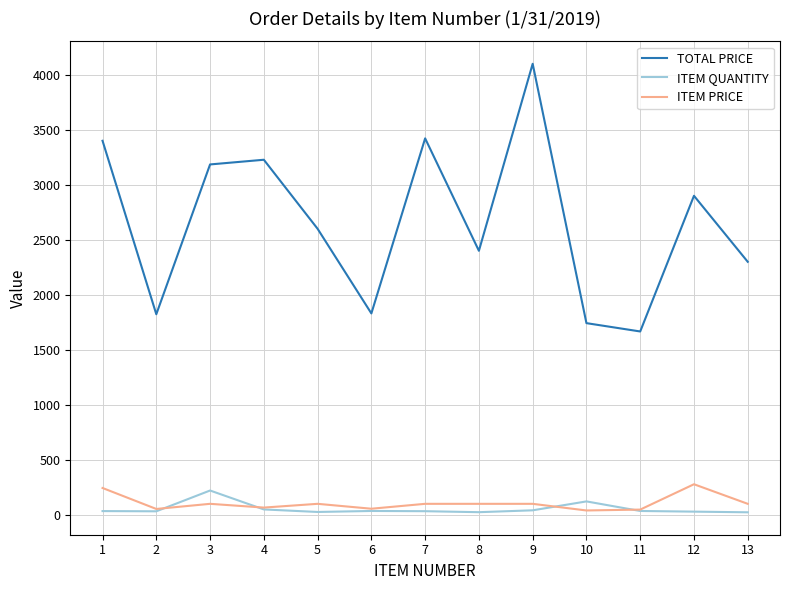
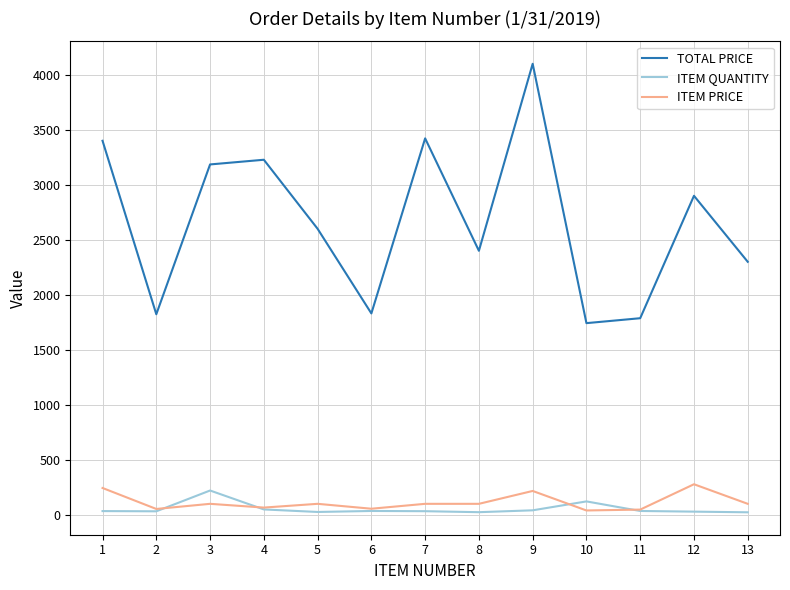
  {
    "TOTAL PRICE": {
      "1": 3400,
      "2": 1820,
      "3": 3190,
      "4": 3230,
      "5": 2600,
      "6": 1830,
      "7": 3420,
      "8": 2400,
      "9": 4100,
      "10": 1740,
-     "11": 1670,
+     "11": 1790,
      "12": 2900,
      "13": 2300
    },
    "ITEM QUANTITY": {
      "1": 30,
      "3": 220,
      "5": 30,
      "7": 30,
      "8": 20,
      "9": 40,
      "10": 120,
      "12": 30,
      "13": 20
    },
    "ITEM PRICE": {
      "1": 240,
      "3": 100,
      "5": 100,
      "7": 100,
      "8": 100,
-     "9": 100,
+     "9": 220,
      "10": 40,
      "12": 280,
      "13": 100
    }
  }
